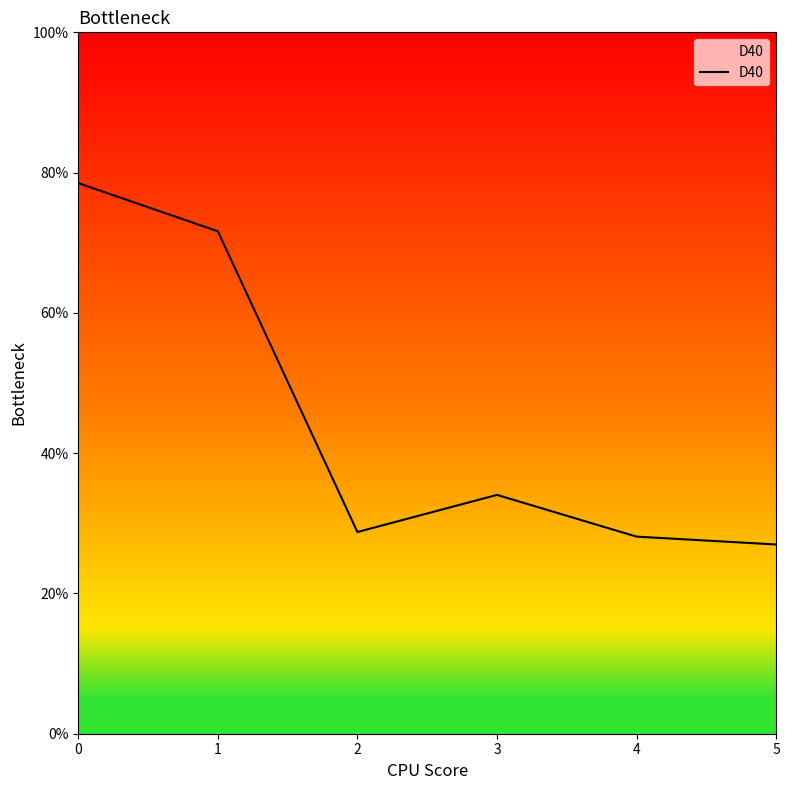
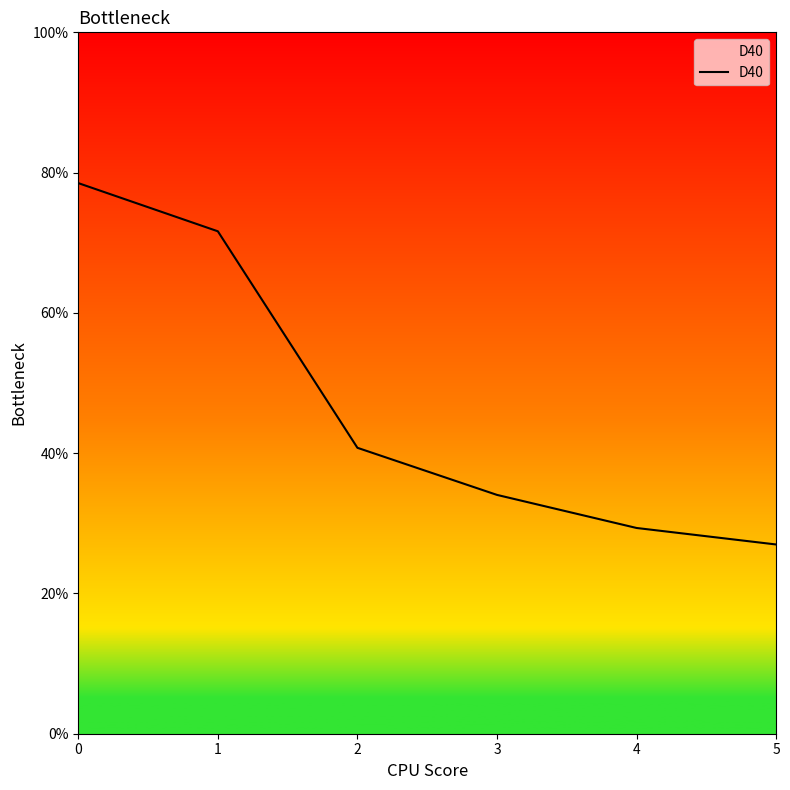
  {
    "0": "79%",
    "1": "72%",
-   "2": "29%",
+   "2": "41%",
    "3": "34%",
-   "4": "28%",
+   "4": "29%",
    "5": "27%"
  }
